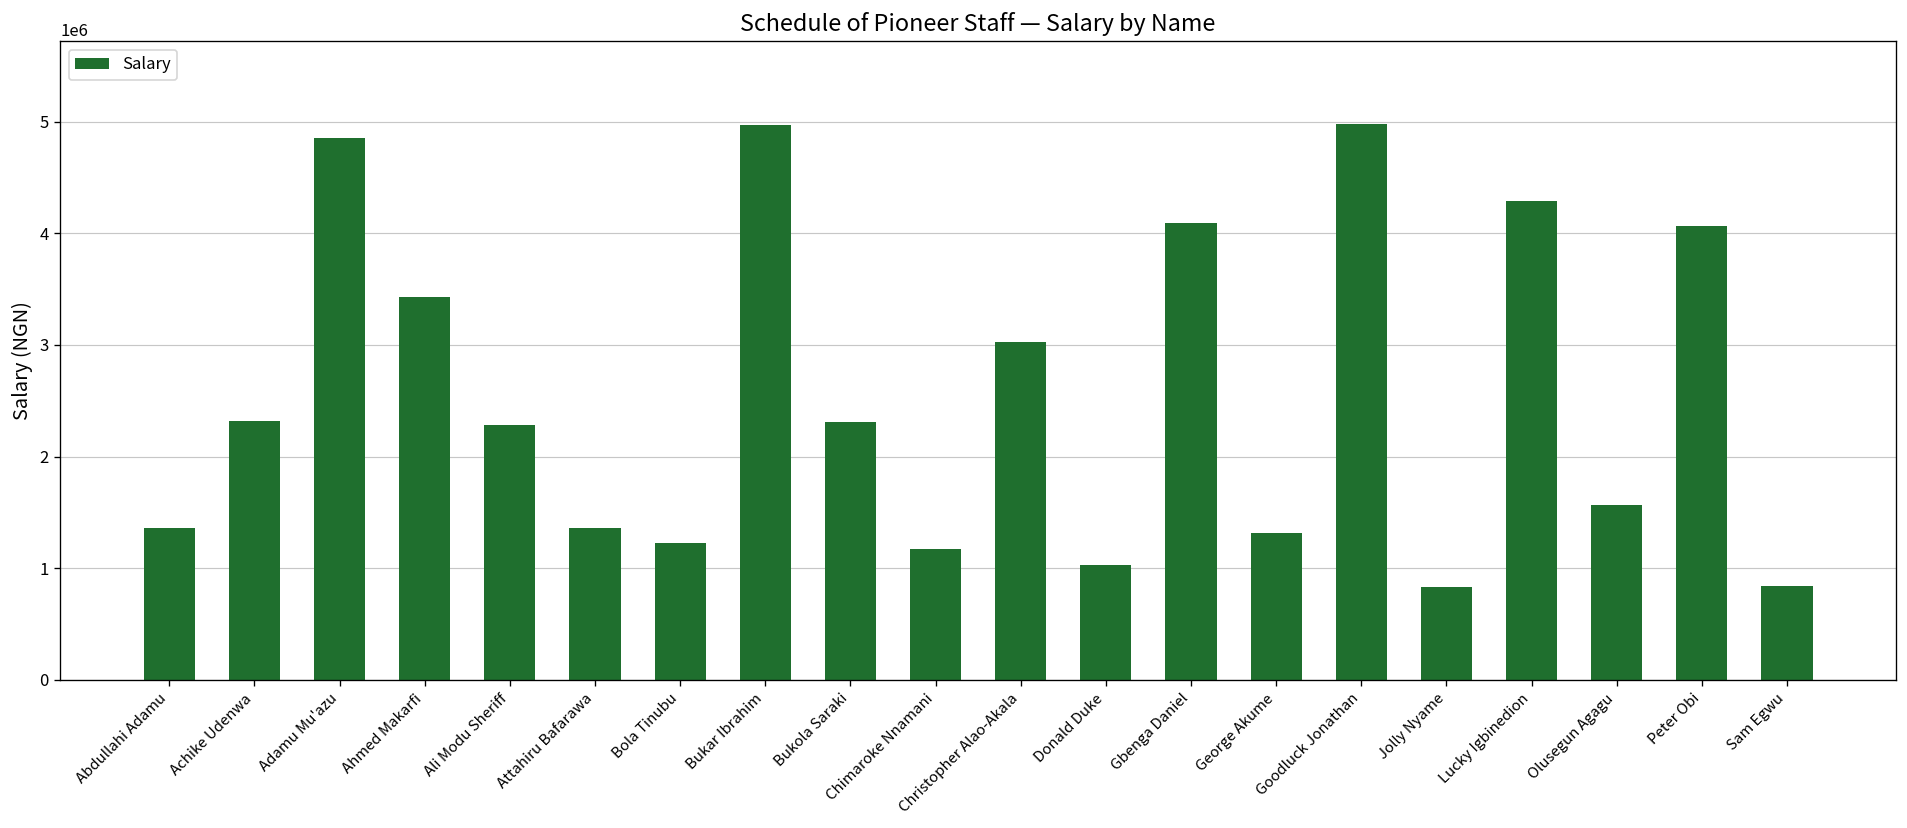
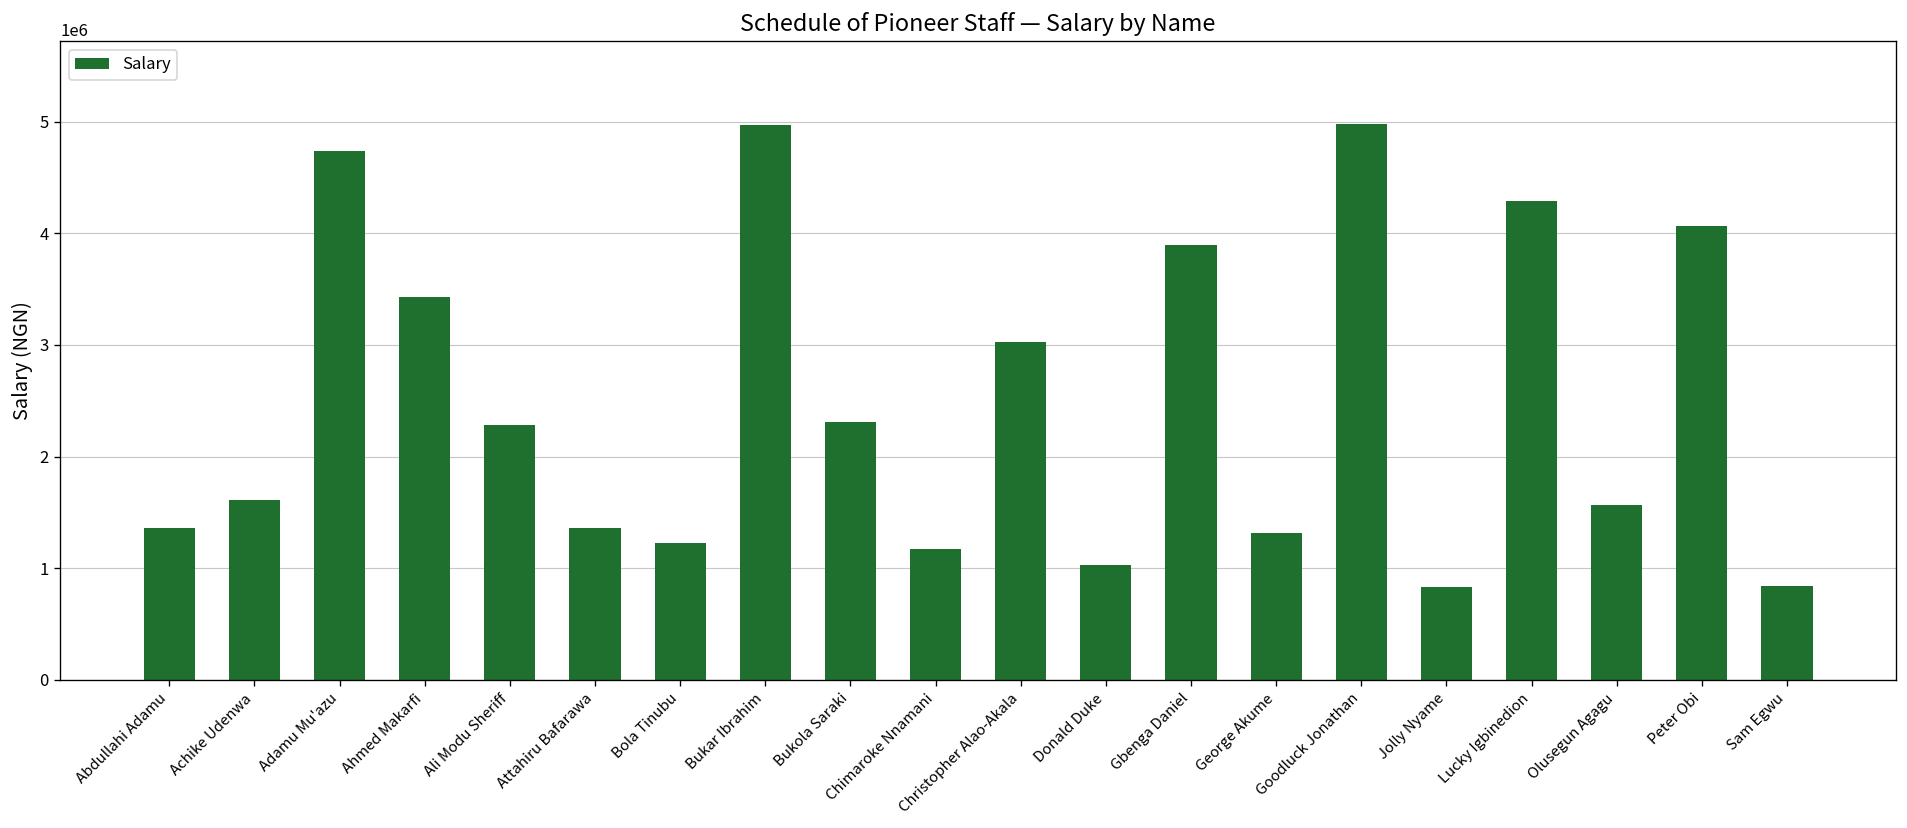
  {
    "Abdullahi Adamu": 1400000,
-   "Achike Udenwa": 2300000,
-   "Adamu Mu'azu": 4900000,
+   "Achike Udenwa": 1600000,
+   "Adamu Mu'azu": 4700000,
    "Ahmed Makarfi": 3400000,
    "Ali Modu Sheriff": 2300000,
    "Attahiru Bafarawa": 1400000,
    "Bola Tinubu": 1200000,
    "Bukar Ibrahim": 5000000,
    "Bukola Saraki": 2300000,
    "Chimaroke Nnamani": 1200000,
    "Christopher Alao-Akala": 3000000,
    "Donald Duke": 1000000,
-   "Gbenga Daniel": 4100000,
+   "Gbenga Daniel": 3900000,
    "George Akume": 1300000,
    "Goodluck Jonathan": 5000000,
    "Jolly Nyame": 800000,
    "Lucky Igbinedion": 4300000,
    "Olusegun Agagu": 1600000,
    "Peter Obi": 4100000,
    "Sam Egwu": 800000
  }
